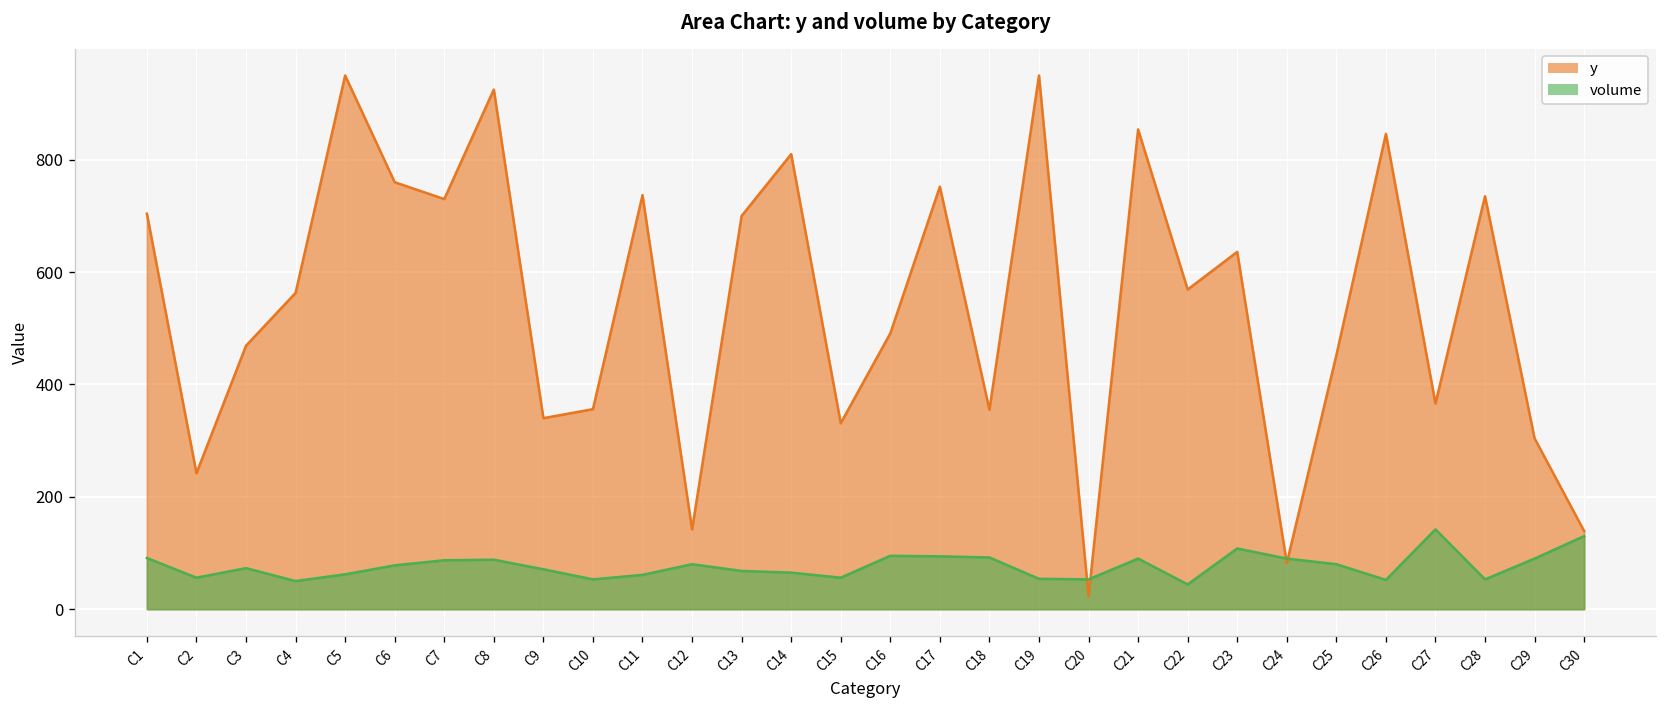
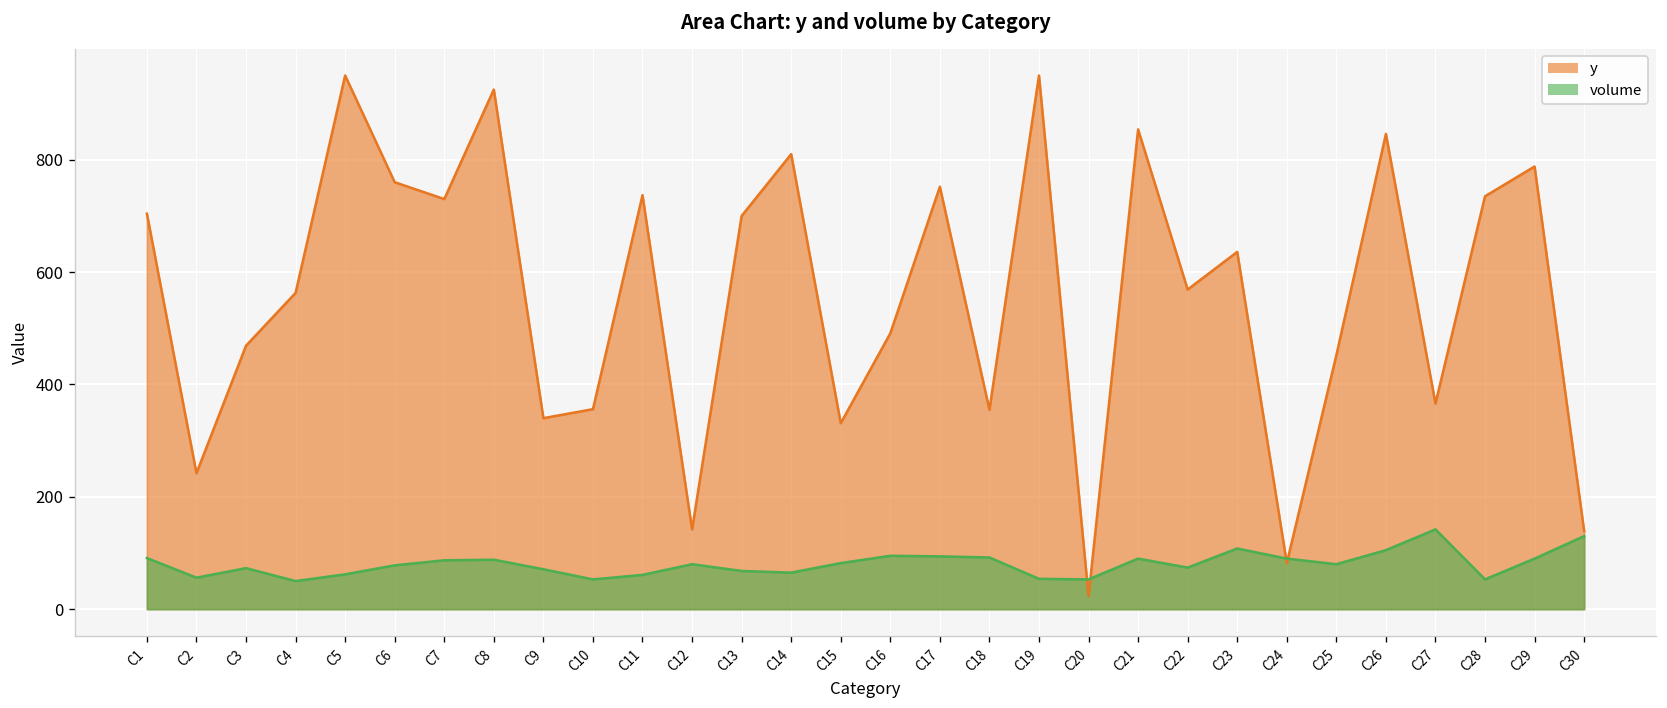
  {
    "y": {
      "C1": 700,
      "C2": 240,
      "C3": 470,
      "C4": 560,
      "C5": 950,
      "C6": 760,
      "C7": 730,
      "C8": 930,
      "C9": 340,
      "C10": 360,
      "C11": 740,
      "C12": 140,
      "C13": 700,
      "C14": 810,
      "C15": 330,
      "C16": 490,
      "C17": 750,
      "C18": 360,
      "C19": 950,
      "C20": 20,
      "C21": 850,
      "C22": 570,
      "C23": 640,
      "C24": 80,
      "C25": 450,
      "C26": 850,
      "C27": 370,
      "C28": 740,
-     "C29": 300,
+     "C29": 790,
      "C30": 140
    },
    "volume": {
      "C1": 90,
      "C2": 60,
      "C3": 70,
      "C4": 50,
      "C5": 60,
      "C6": 80,
      "C7": 90,
      "C8": 90,
      "C9": 70,
      "C10": 50,
      "C11": 60,
      "C12": 80,
      "C13": 70,
      "C14": 70,
-     "C15": 60,
+     "C15": 80,
      "C16": 100,
      "C17": 90,
      "C18": 90,
      "C19": 50,
      "C20": 50,
      "C21": 90,
-     "C22": 40,
+     "C22": 70,
      "C23": 110,
      "C24": 90,
      "C25": 80,
-     "C26": 50,
+     "C26": 110,
      "C27": 140,
      "C28": 50,
      "C29": 90,
      "C30": 130
    }
  }
